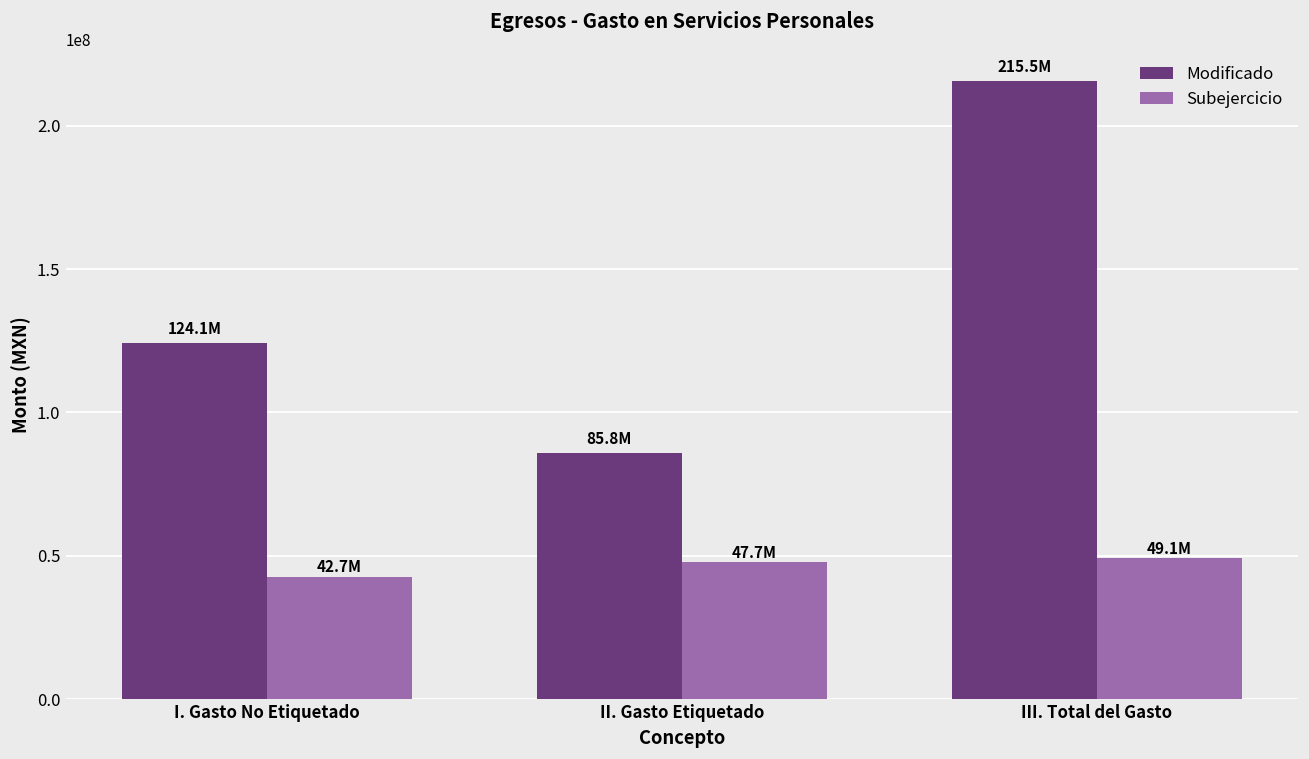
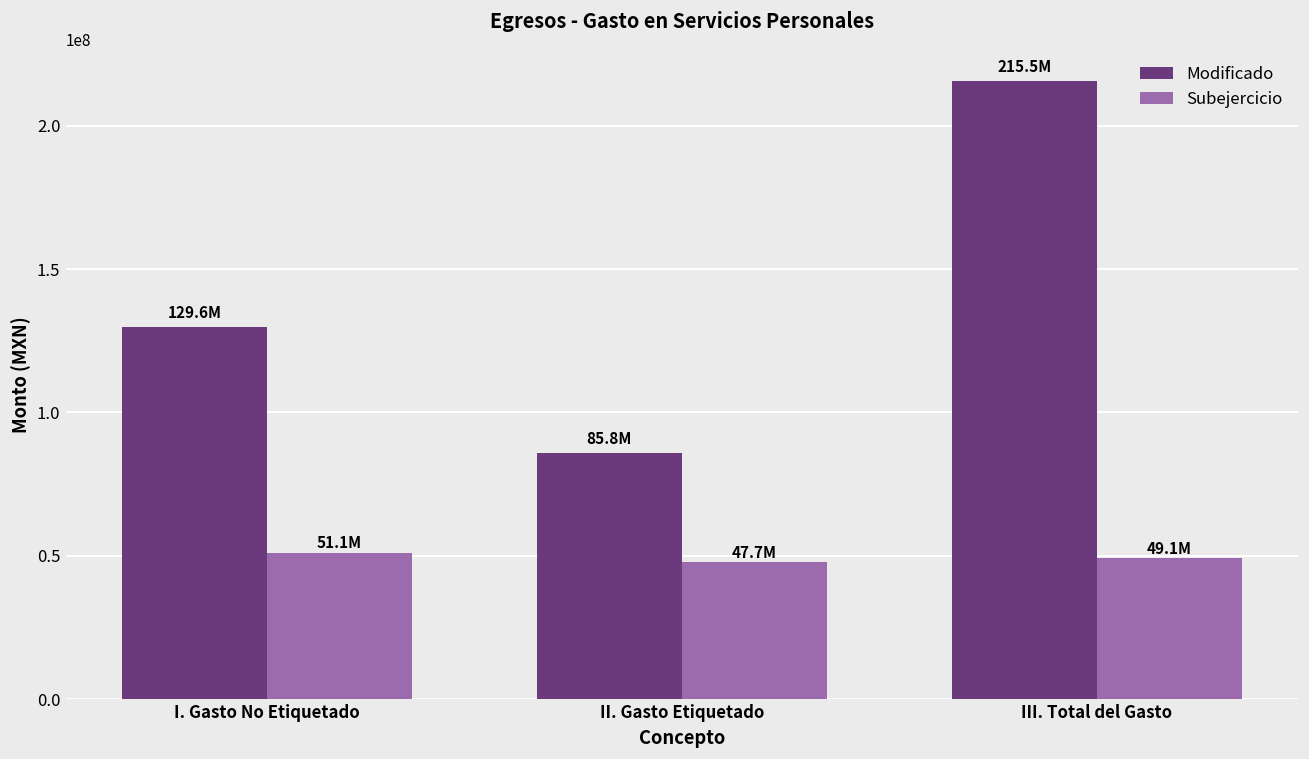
  {
    "Modificado": {
-     "I. Gasto No Etiquetado": "124.1M",
+     "I. Gasto No Etiquetado": "129.6M",
      "II. Gasto Etiquetado": "85.8M",
      "III. Total del Gasto": "215.5M"
    },
    "Subejercicio": {
-     "I. Gasto No Etiquetado": "42.7M",
+     "I. Gasto No Etiquetado": "51.1M",
      "II. Gasto Etiquetado": "47.7M",
      "III. Total del Gasto": "49.1M"
    }
  }
